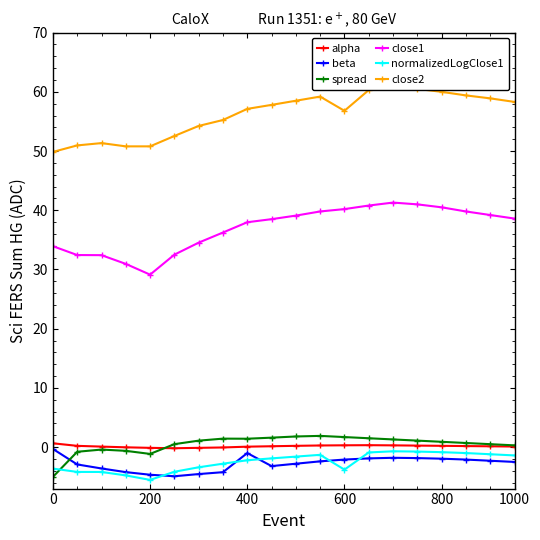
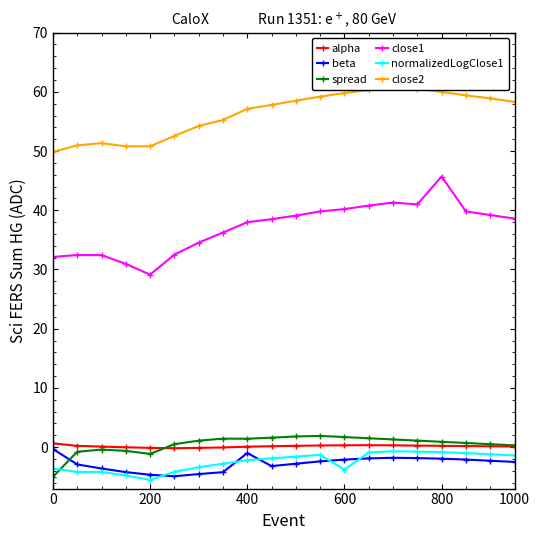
  {
    "alpha": {
      "0": 1,
      "200": 0,
      "400": 0,
      "600": 0,
      "800": 0
    },
    "beta": {
      "0": 0,
      "200": -5,
      "400": -1,
      "600": -2,
      "800": -2,
      "1000": -3
    },
    "spread": {
      "0": -5,
      "200": -1,
      "400": 1,
      "600": 2,
      "800": 1
    },
    "close1": {
-     "0": 34,
+     "0": 32,
      "200": 29,
      "400": 38,
      "600": 40,
-     "800": 41,
+     "800": 46,
      "1000": 39
    },
    "normalizedLogClose1": {
      "0": -4,
      "200": -6,
      "400": -2,
      "600": -4,
      "800": -1,
      "1000": -1
    },
    "close2": {
      "0": 50,
      "200": 51,
      "400": 57,
-     "600": 57,
+     "600": 60,
      "800": 60,
      "1000": 58
    }
  }
